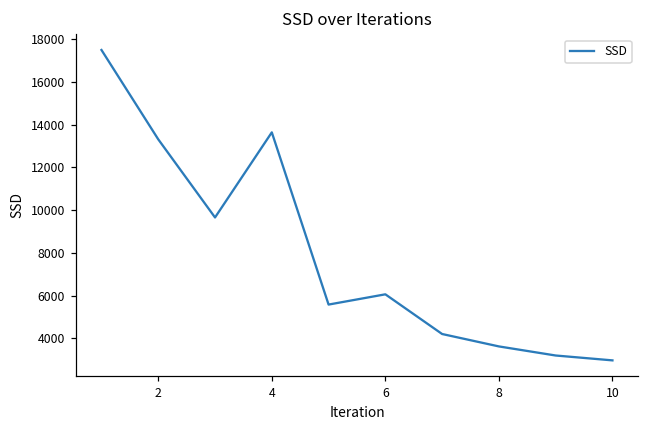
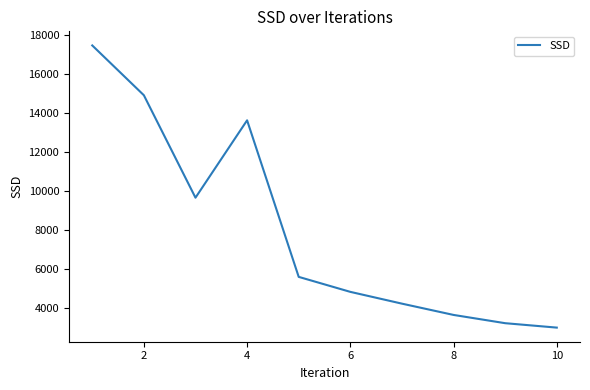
  {
-   "2": 13300,
+   "2": 14900,
    "4": 13600,
-   "6": 6100,
+   "6": 4800,
    "8": 3600,
    "10": 3000
  }
